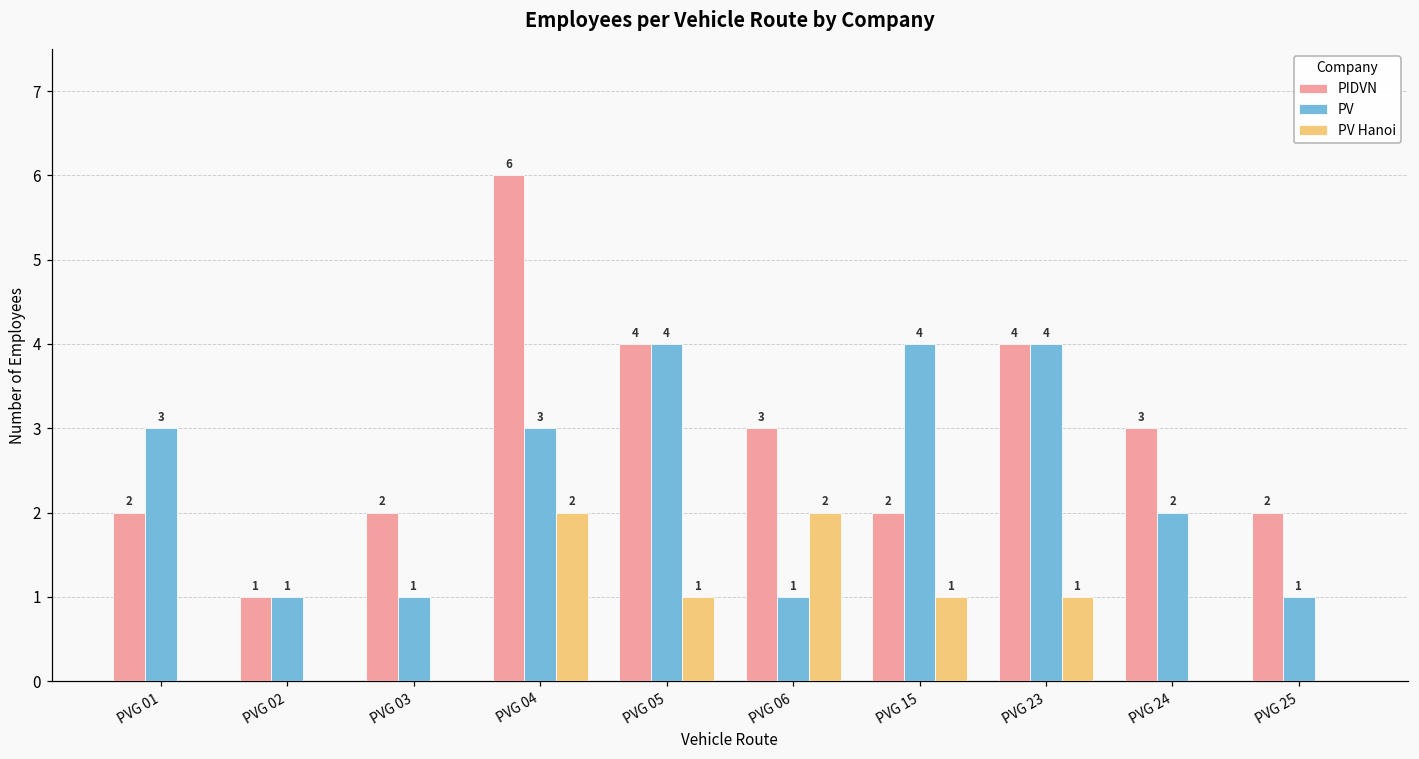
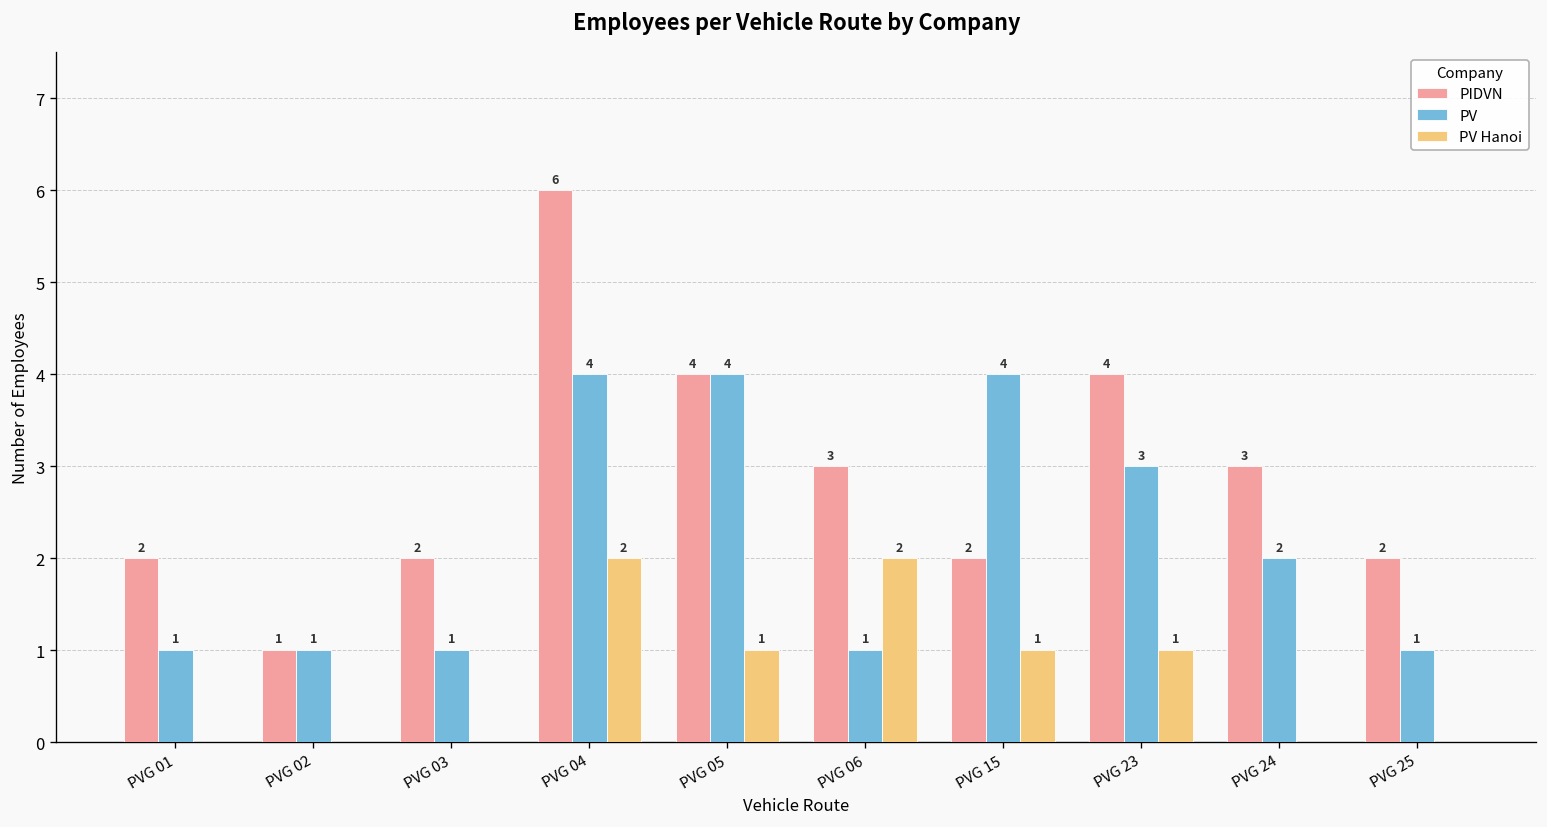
  {
    "PV": {
-     "PVG 01": 3,
+     "PVG 01": 1,
      "PVG 02": 1,
      "PVG 03": 1,
-     "PVG 04": 3,
+     "PVG 04": 4,
      "PVG 05": 4,
      "PVG 06": 1,
      "PVG 15": 4,
-     "PVG 23": 4,
+     "PVG 23": 3,
      "PVG 24": 2,
      "PVG 25": 1
    }
  }
